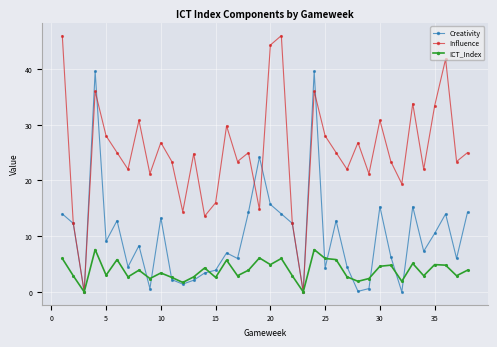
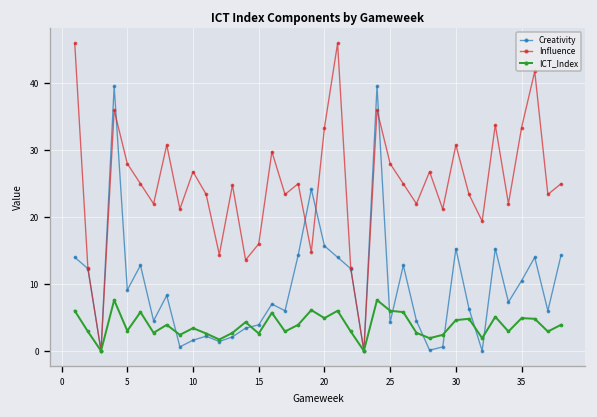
  {
    "Creativity": {
      "5": 9,
-     "10": 13,
+     "10": 2,
      "15": 4,
      "20": 16,
      "25": 4,
      "30": 15,
      "35": 11
    },
    "Influence": {
      "5": 28,
      "10": 27,
      "15": 16,
-     "20": 44,
+     "20": 33,
      "25": 28,
      "30": 31,
      "35": 33
    },
    "ICT_Index": {
      "5": 3,
      "10": 3,
      "15": 3,
      "20": 5,
      "25": 6,
      "30": 5,
      "35": 5
    }
  }
